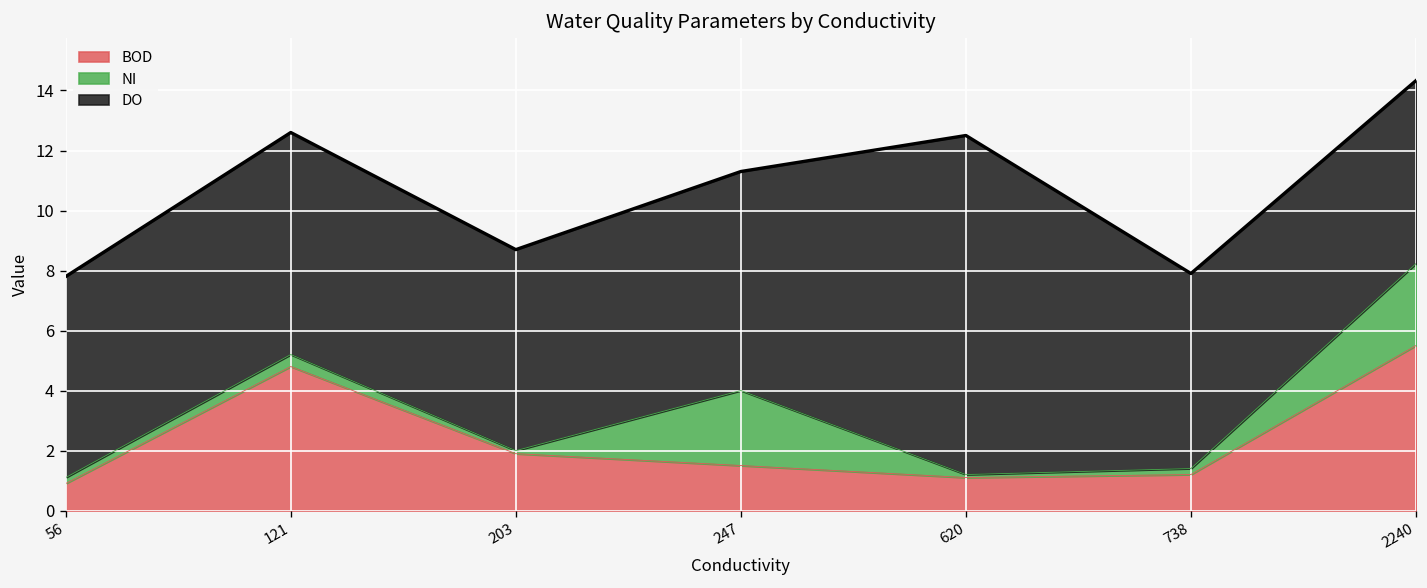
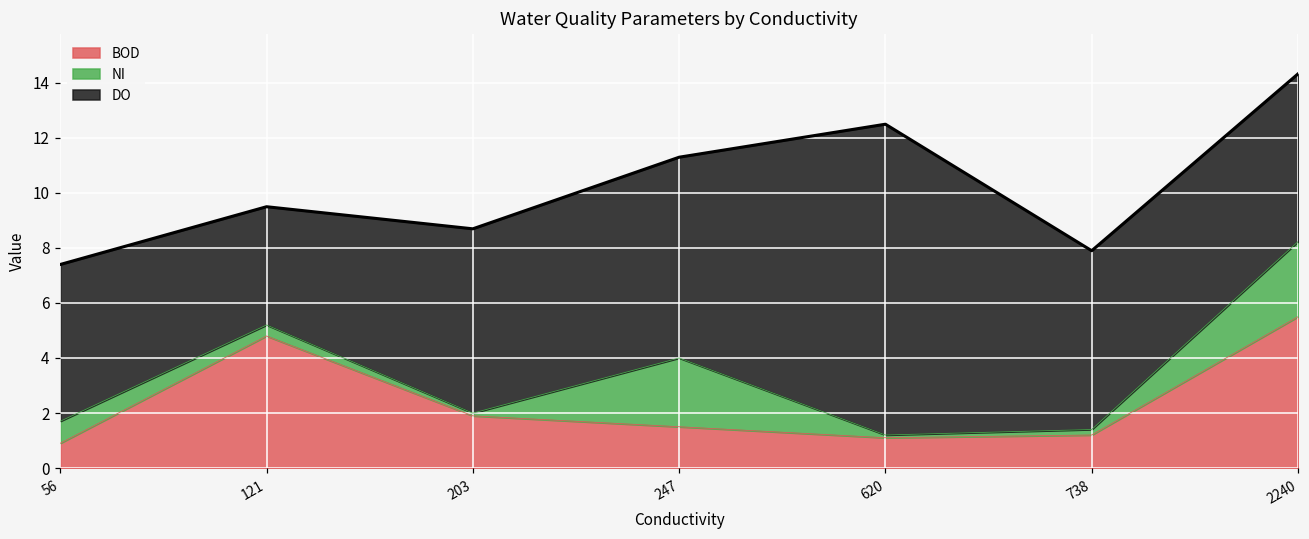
  {
    "BOD": {
      "56": 0.9,
      "121": 4.8,
      "247": 1.5,
      "738": 1.2,
      "2240": 5.5
    },
    "NI": {
-     "56": 0.2,
+     "56": 0.8,
      "121": 0.4,
      "247": 2.5,
      "738": 0.2,
      "2240": 2.7
    },
    "DO": {
-     "56": 6.7,
-     "121": 7.4,
+     "56": 5.7,
+     "121": 4.3,
      "203": 6.7,
      "247": 7.3,
      "620": 11.3,
      "738": 6.5,
      "2240": 6.1
    }
  }
